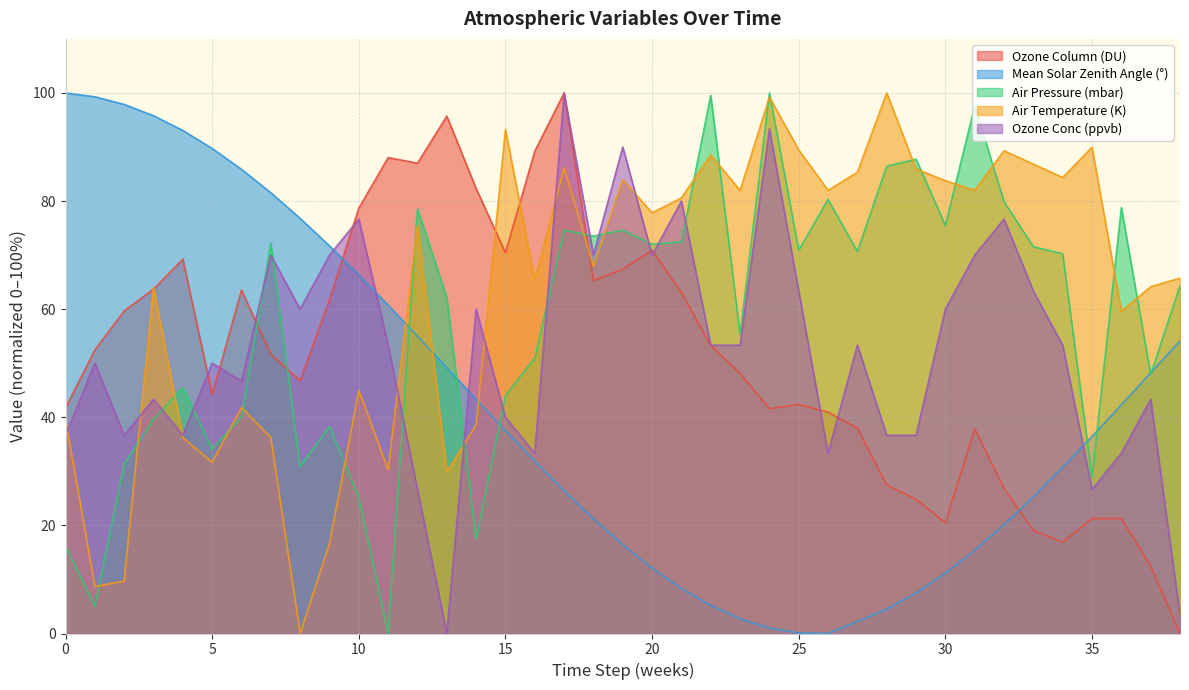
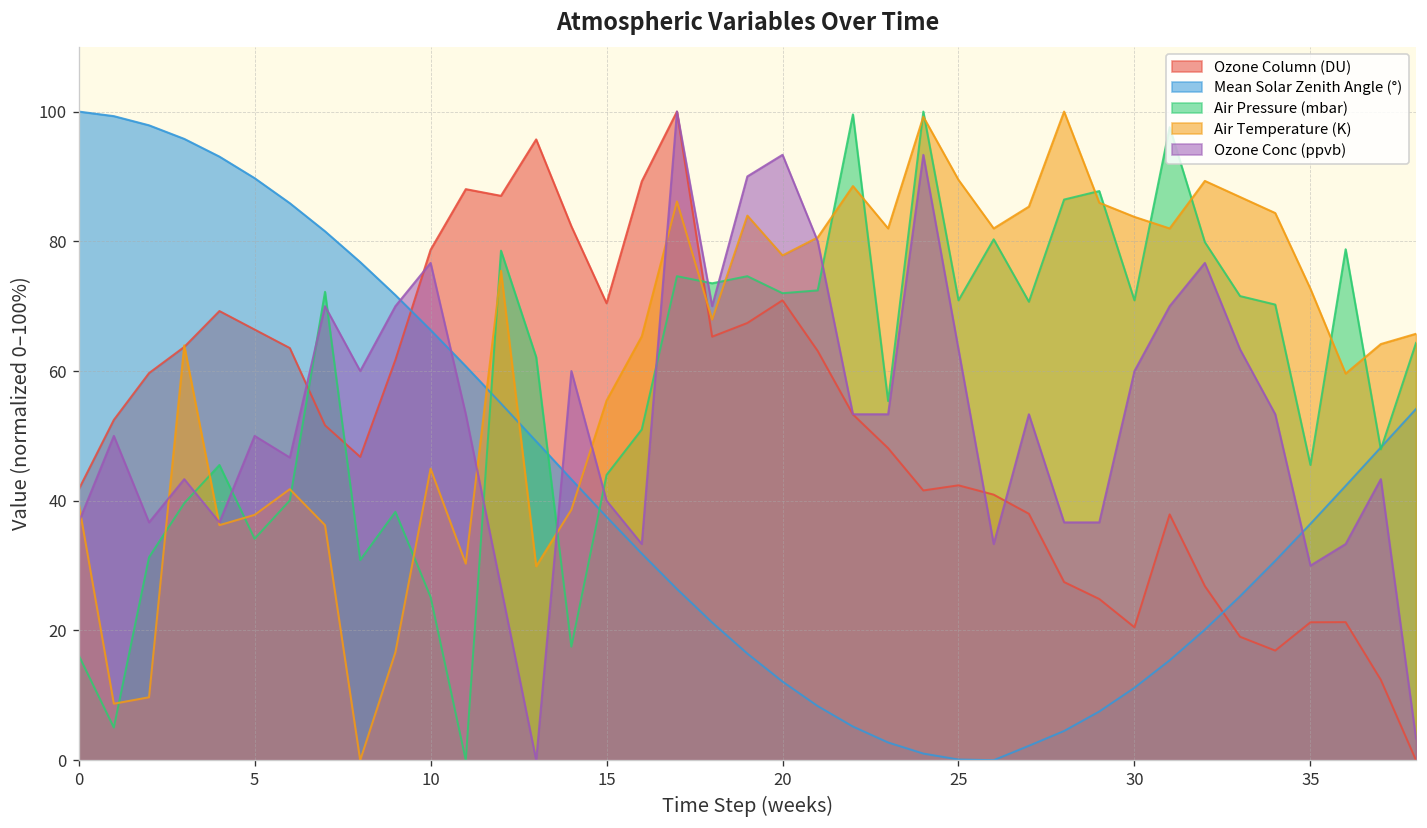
  {
    "Ozone Column (DU)": {
      "0": 42,
-     "5": 44,
+     "5": 66,
      "10": 79,
      "15": 70,
      "20": 71,
      "25": 42,
      "30": 20,
      "35": 21
    },
    "Mean Solar Zenith Angle (°)": {
      "0": 100,
      "5": 90,
      "10": 66,
      "15": 38,
      "20": 12,
      "25": 0,
      "30": 11,
      "35": 36
    },
    "Air Pressure (mbar)": {
      "0": 16,
      "5": 34,
      "10": 25,
      "15": 44,
      "20": 72,
      "25": 71,
-     "30": 75,
-     "35": 29
+     "30": 71,
+     "35": 46
    },
    "Air Temperature (K)": {
      "0": 40,
-     "5": 32,
+     "5": 38,
      "10": 45,
-     "15": 93,
+     "15": 55,
      "20": 78,
      "25": 89,
      "30": 84,
-     "35": 90
+     "35": 73
    },
    "Ozone Conc (ppvb)": {
      "0": 37,
      "5": 50,
      "10": 77,
      "15": 40,
-     "20": 70,
+     "20": 93,
      "25": 63,
      "30": 60,
-     "35": 27
+     "35": 30
    }
  }
